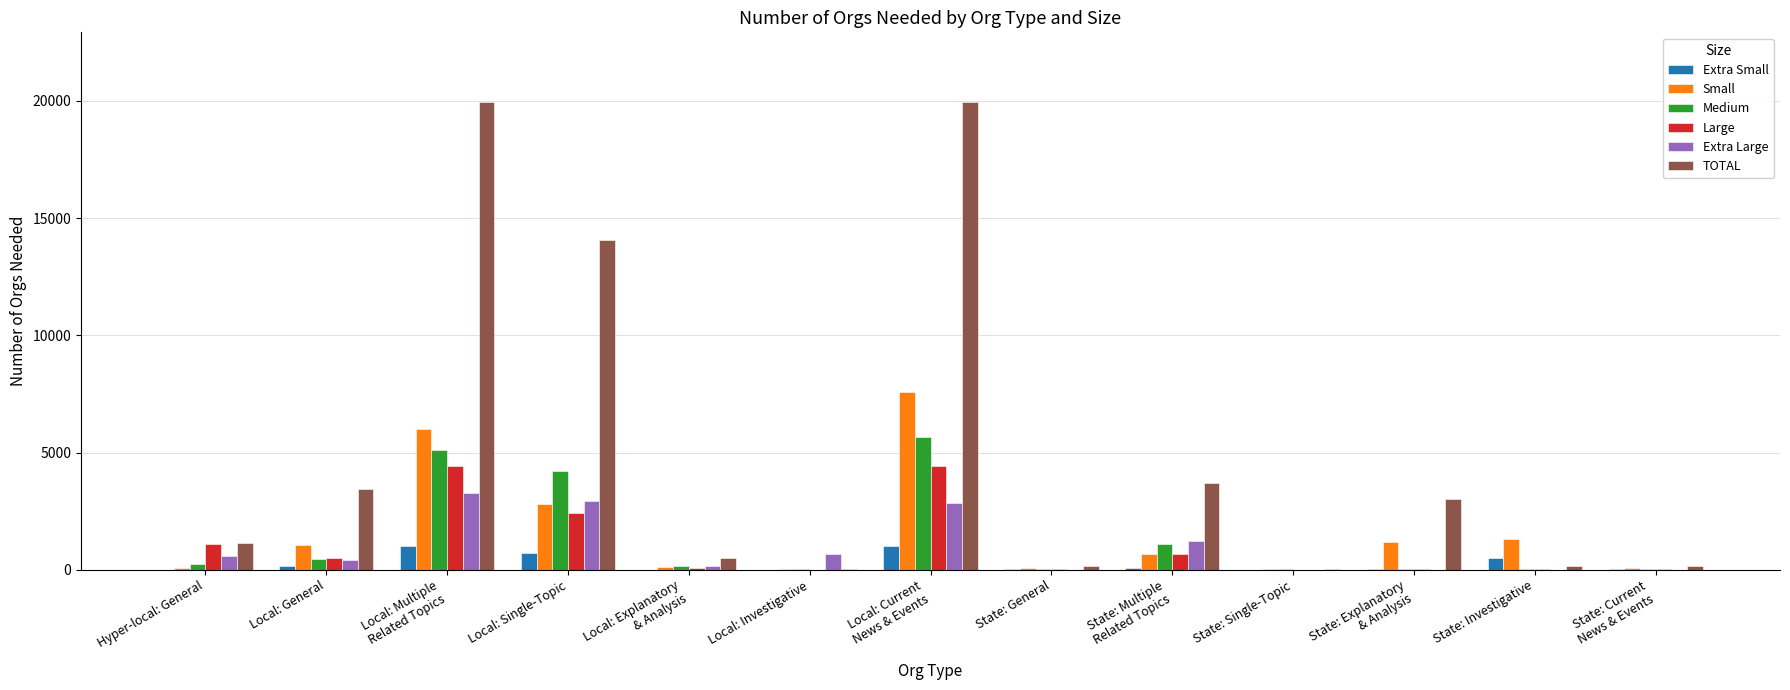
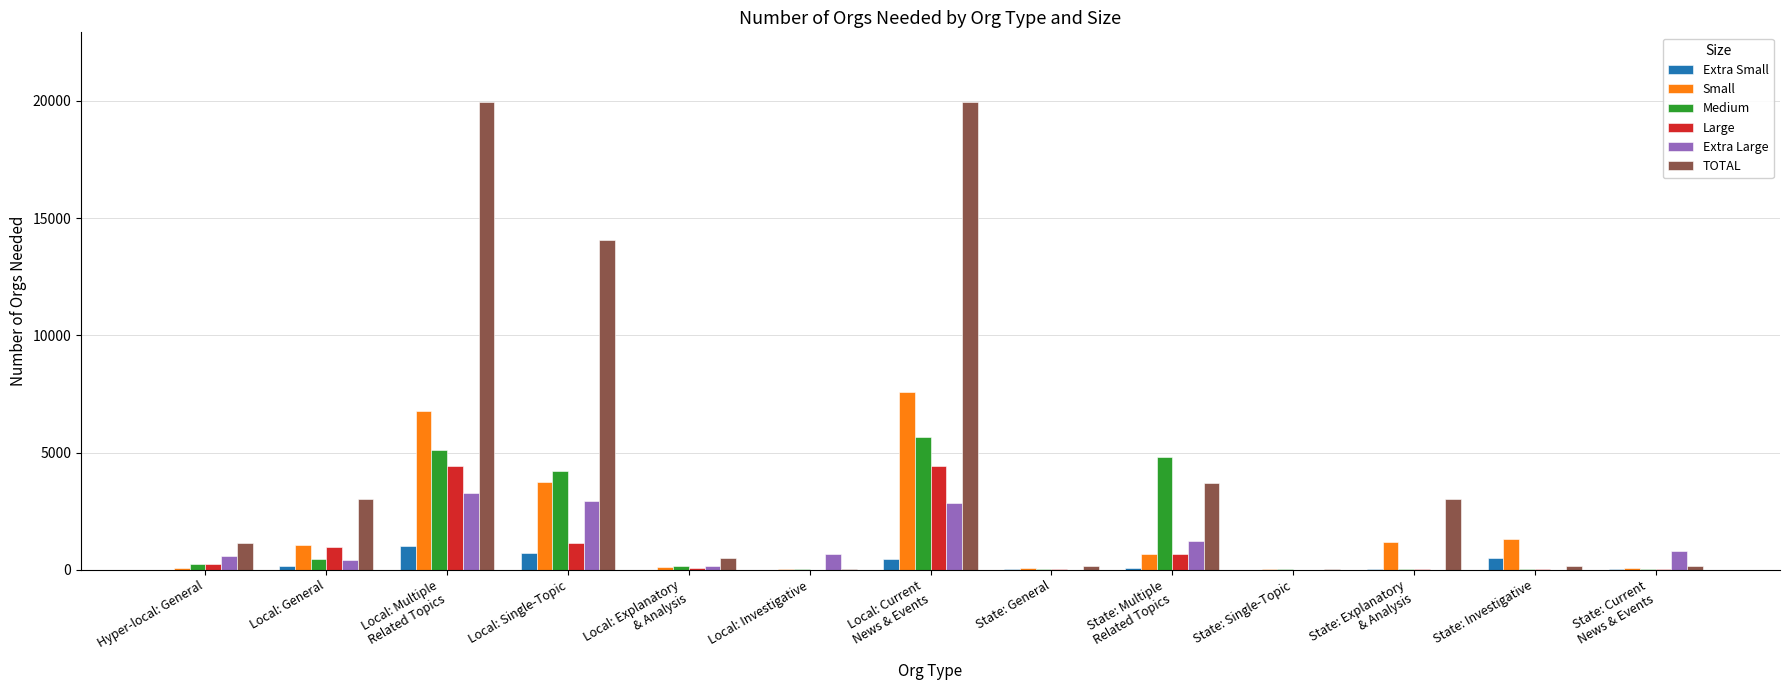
  {
    "Extra Small": {
      "Local: General": 200,
      "Local: Multiple Related Topics": 1000,
      "Local: Single-Topic": 700,
-     "Local: Current News & Events": 1000,
+     "Local: Current News & Events": 400,
      "State: Investigative": 500
    },
    "Small": {
      "Local: General": 1100,
-     "Local: Multiple Related Topics": 6000,
-     "Local: Single-Topic": 2800,
+     "Local: Multiple Related Topics": 6800,
+     "Local: Single-Topic": 3700,
      "Local: Current News & Events": 7600,
      "State: Multiple Related Topics": 700,
      "State: Explanatory & Analysis": 1200,
      "State: Investigative": 1300
    },
    "Medium": {
      "Hyper-local: General": 300,
      "Local: General": 500,
      "Local: Multiple Related Topics": 5100,
      "Local: Single-Topic": 4200,
      "Local: Explanatory & Analysis": 100,
      "Local: Current News & Events": 5600,
-     "State: Multiple Related Topics": 1100
+     "State: Multiple Related Topics": 4800
    },
    "Large": {
-     "Hyper-local: General": 1100,
-     "Local: General": 500,
+     "Hyper-local: General": 200,
+     "Local: General": 1000,
      "Local: Multiple Related Topics": 4400,
-     "Local: Single-Topic": 2400,
+     "Local: Single-Topic": 1100,
      "Local: Current News & Events": 4400,
      "State: Multiple Related Topics": 700
    },
    "Extra Large": {
      "Hyper-local: General": 600,
      "Local: General": 400,
      "Local: Multiple Related Topics": 3300,
      "Local: Single-Topic": 3000,
      "Local: Explanatory & Analysis": 100,
      "Local: Investigative": 700,
      "Local: Current News & Events": 2900,
      "State: Multiple Related Topics": 1200,
-     "State: Current News & Events": 0
+     "State: Current News & Events": 800
    },
    "TOTAL": {
      "Hyper-local: General": 1200,
-     "Local: General": 3400,
+     "Local: General": 3000,
      "Local: Multiple Related Topics": 19900,
      "Local: Single-Topic": 14100,
      "Local: Explanatory & Analysis": 500,
      "Local: Current News & Events": 19900,
      "State: General": 200,
      "State: Multiple Related Topics": 3700,
      "State: Explanatory & Analysis": 3000,
      "State: Investigative": 200,
      "State: Current News & Events": 200
    }
  }
